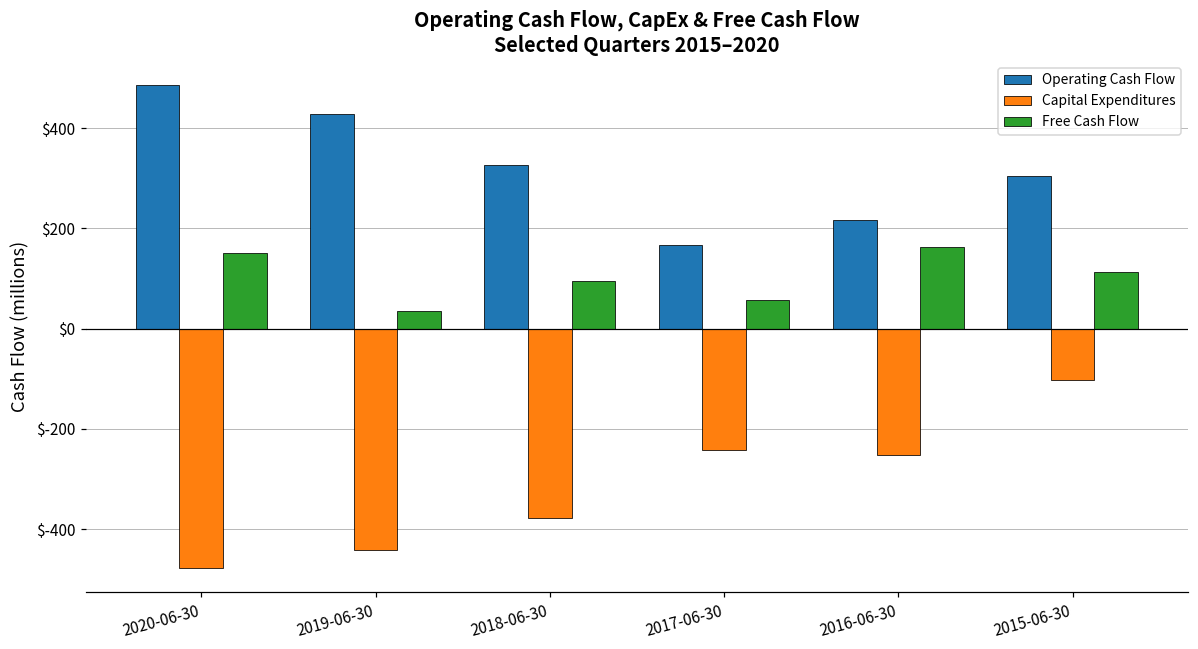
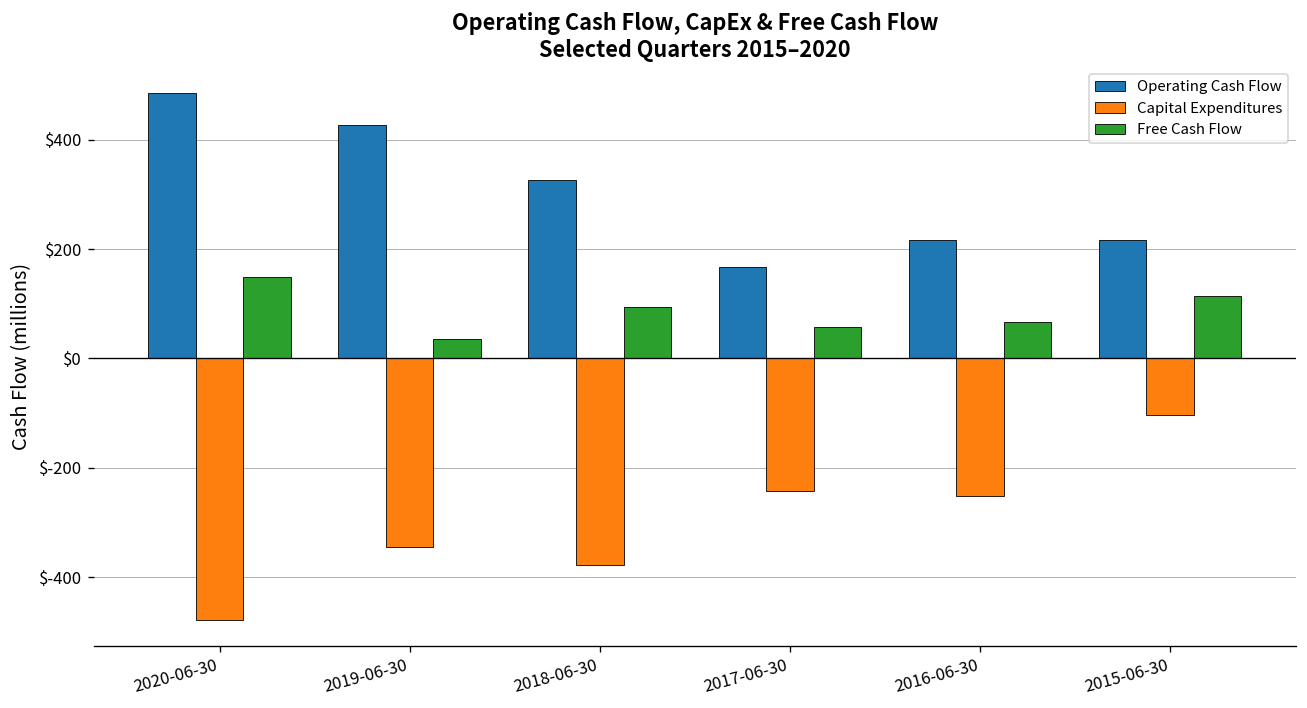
  {
    "Operating Cash Flow": {
      "2020-06-30": "$490",
      "2019-06-30": "$430",
      "2018-06-30": "$330",
      "2017-06-30": "$170",
      "2016-06-30": "$220",
-     "2015-06-30": "$300"
+     "2015-06-30": "$220"
    },
    "Capital Expenditures": {
      "2020-06-30": "$-480",
-     "2019-06-30": "$-440",
+     "2019-06-30": "$-350",
      "2018-06-30": "$-380",
      "2017-06-30": "$-240",
      "2016-06-30": "$-250",
      "2015-06-30": "$-100"
    },
    "Free Cash Flow": {
      "2020-06-30": "$150",
      "2019-06-30": "$30",
      "2018-06-30": "$90",
      "2017-06-30": "$60",
-     "2016-06-30": "$160",
+     "2016-06-30": "$70",
      "2015-06-30": "$110"
    }
  }
